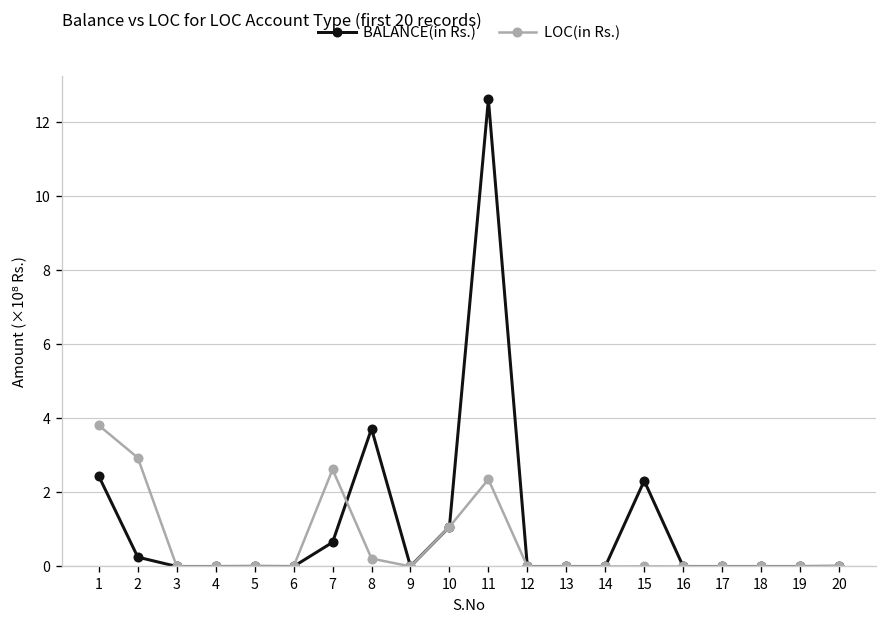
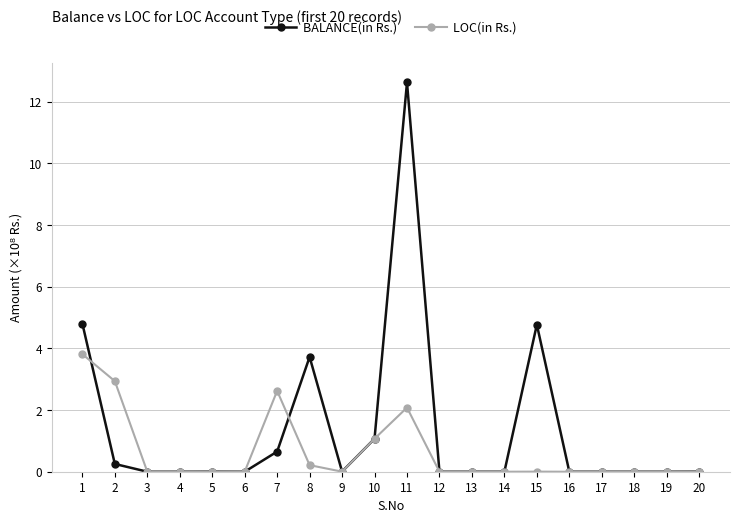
  {
    "BALANCE(in Rs.)": {
-     "1": 2.4,
+     "1": 4.8,
      "2": 0.3,
      "7": 0.7,
      "8": 3.7,
      "11": 12.6,
-     "15": 2.3
+     "15": 4.8
    },
    "LOC(in Rs.)": {
      "1": 3.8,
      "2": 2.9,
      "7": 2.6,
      "8": 0.2,
-     "11": 2.4,
+     "11": 2.1,
      "15": 0.0
    }
  }
